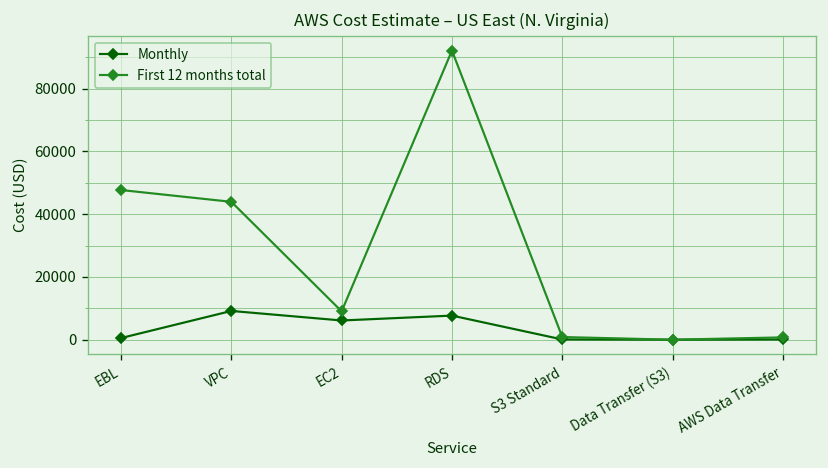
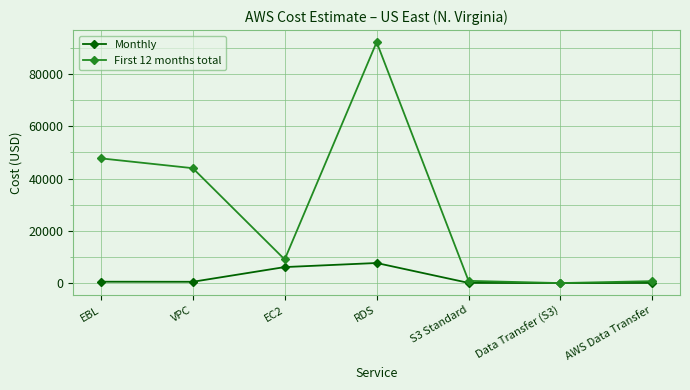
  {
    "Monthly": {
      "EBL": 1000,
-     "VPC": 9000,
+     "VPC": 0,
      "EC2": 6000,
      "RDS": 8000
    },
    "First 12 months total": {
      "EBL": 48000,
      "VPC": 44000,
      "EC2": 9000,
      "RDS": 92000
    }
  }
